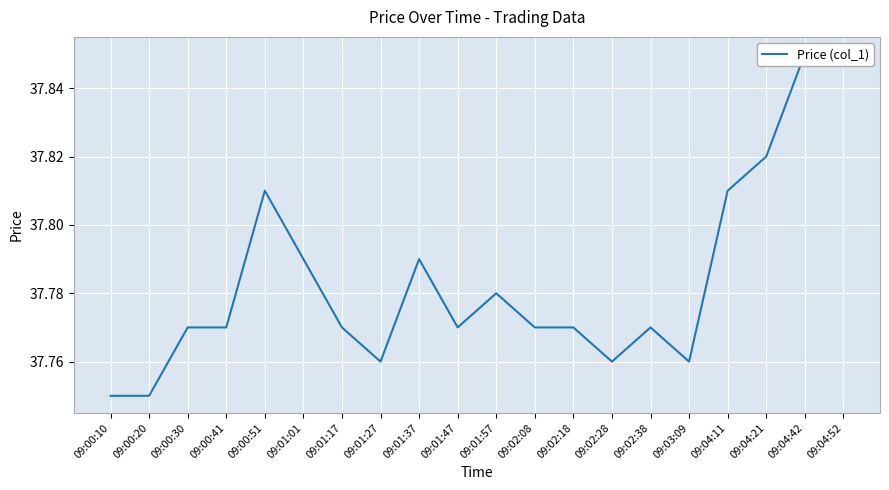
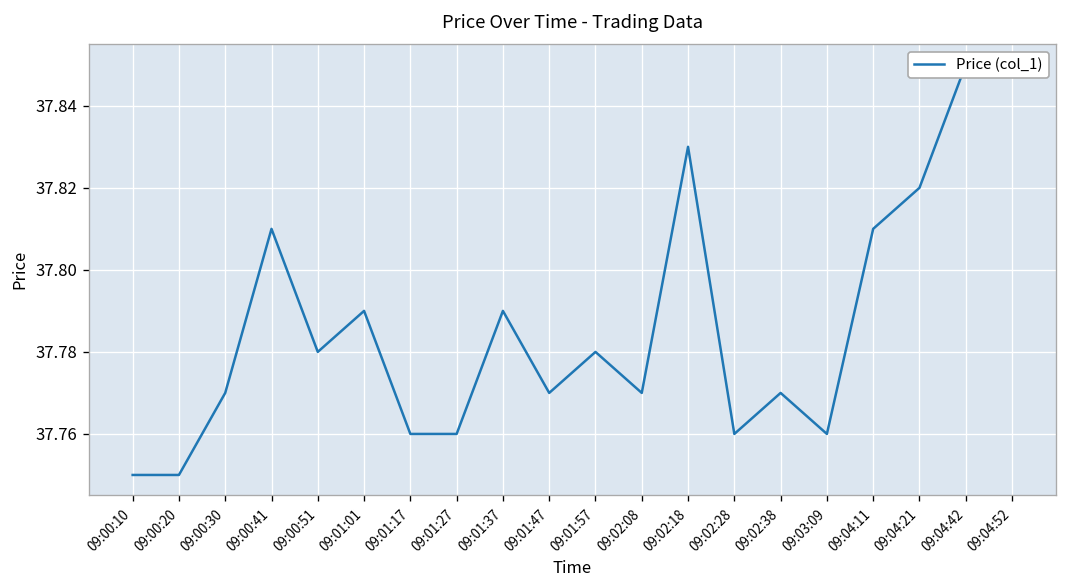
  {
    "09:00:10": 37.75,
    "09:00:20": 37.75,
    "09:00:30": 37.77,
-   "09:00:41": 37.77,
-   "09:00:51": 37.81,
+   "09:00:41": 37.81,
+   "09:00:51": 37.78,
    "09:01:01": 37.79,
-   "09:01:17": 37.77,
+   "09:01:17": 37.76,
    "09:01:27": 37.76,
    "09:01:37": 37.79,
    "09:01:47": 37.77,
    "09:01:57": 37.78,
    "09:02:08": 37.77,
-   "09:02:18": 37.77,
+   "09:02:18": 37.83,
    "09:02:28": 37.76,
    "09:02:38": 37.77,
    "09:03:09": 37.76,
    "09:04:11": 37.81,
    "09:04:21": 37.82
  }
